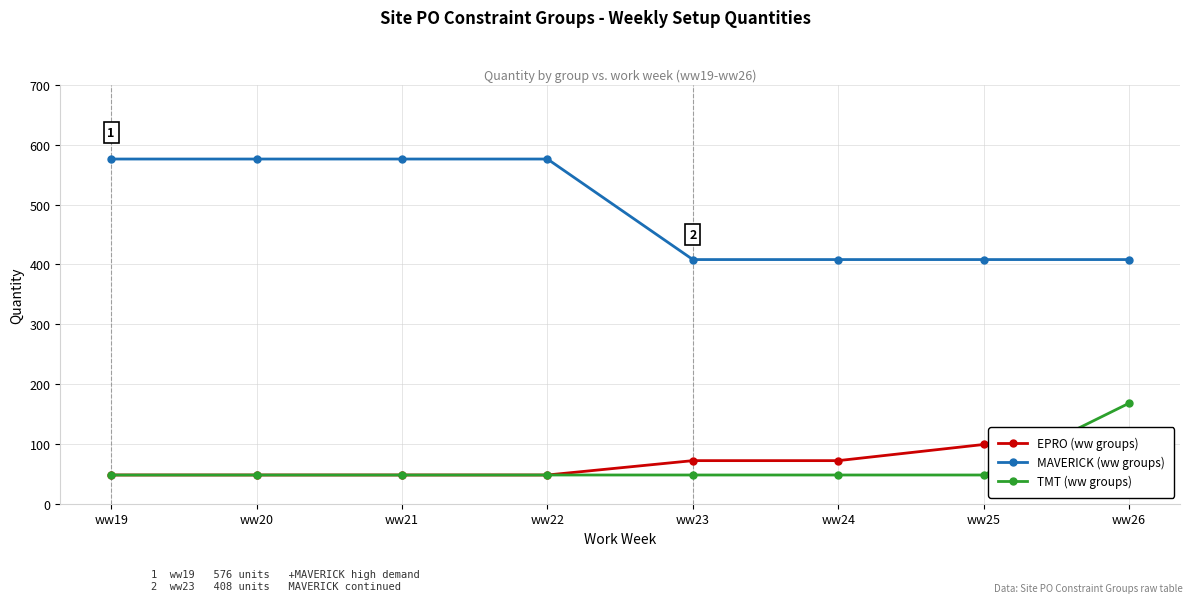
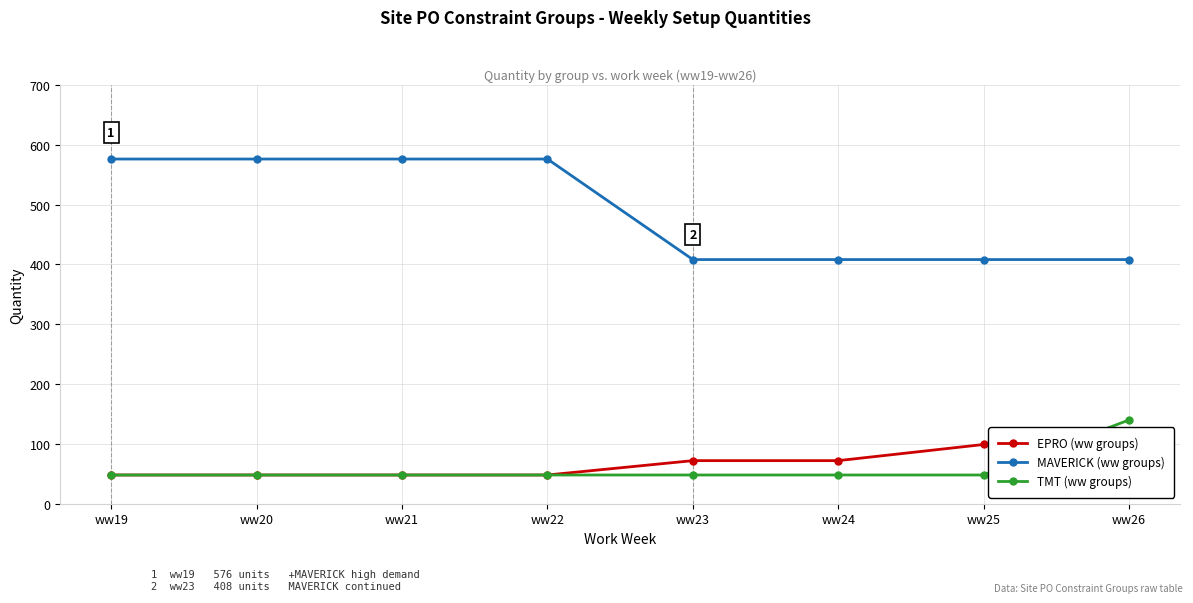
  {
    "EPRO (ww groups)": {
      "ww23": 70,
      "ww24": 70,
      "ww25": 100
    },
    "MAVERICK (ww groups)": {
      "ww20": 580,
      "ww21": 580,
      "ww22": 580,
      "ww24": 410,
      "ww25": 410,
      "ww26": 410
    },
    "TMT (ww groups)": {
      "ww23": 50,
      "ww24": 50,
      "ww25": 50,
-     "ww26": 170
+     "ww26": 140
    }
  }
